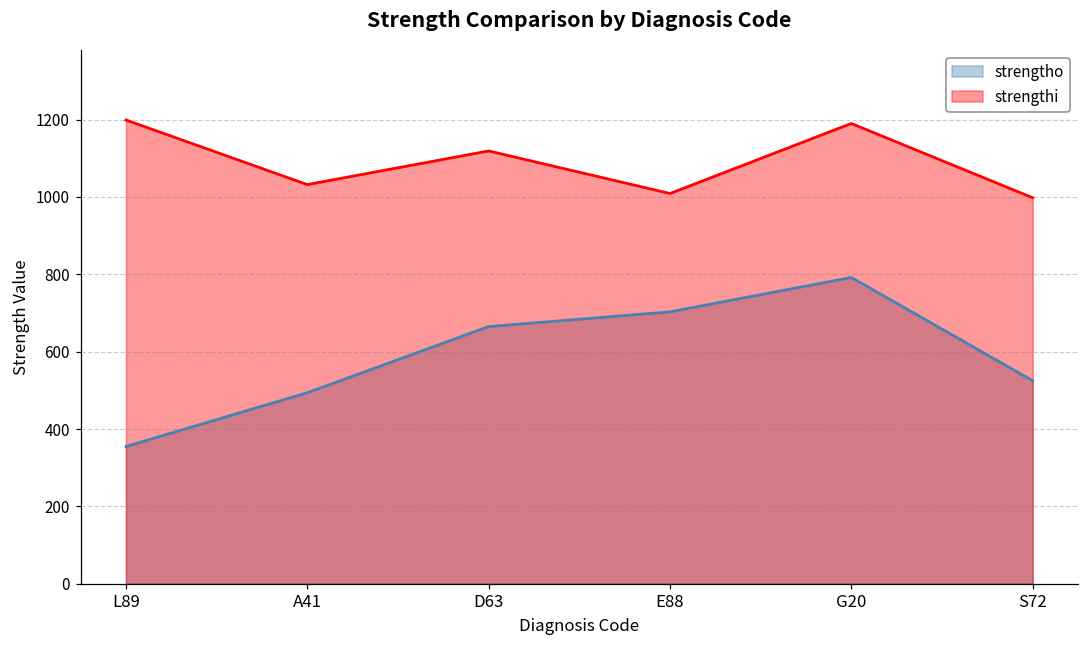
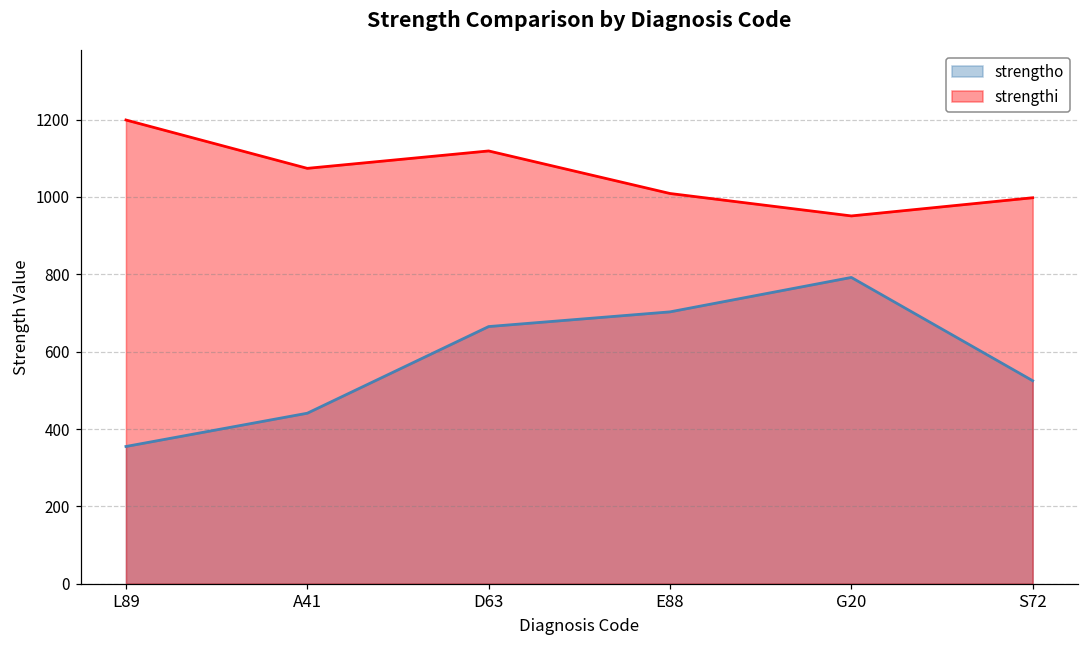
  {
    "strengtho": {
      "L89": 360,
-     "A41": 490,
+     "A41": 440,
      "D63": 670,
      "E88": 700,
      "G20": 790,
      "S72": 530
    },
    "strengthi": {
      "L89": 1200,
-     "A41": 1030,
+     "A41": 1070,
      "D63": 1120,
      "E88": 1010,
-     "G20": 1190,
+     "G20": 950,
      "S72": 1000
    }
  }
